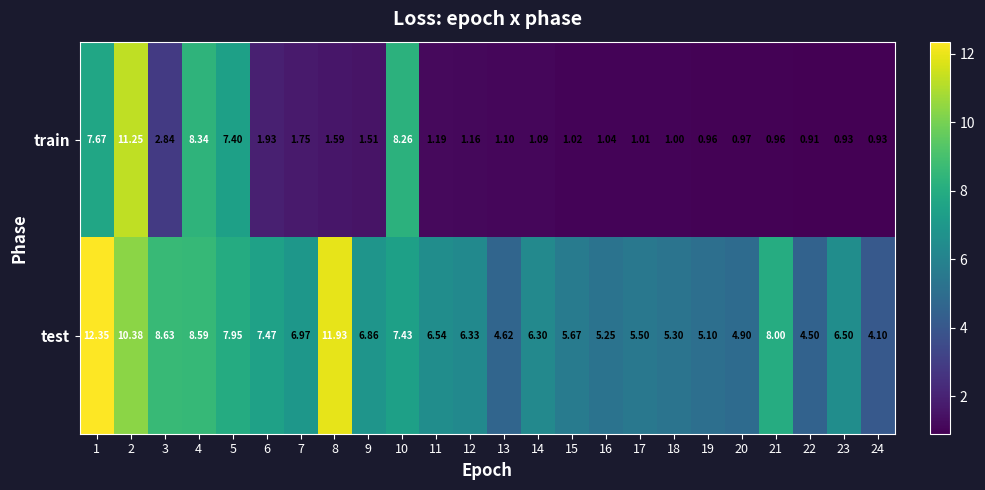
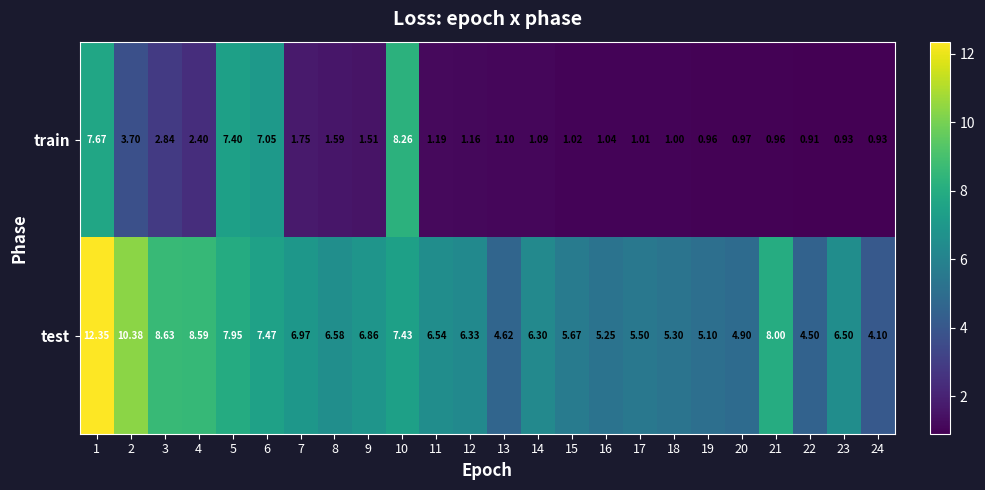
  {
    "train": {
      "1": 7.67,
-     "2": 11.25,
+     "2": 3.70,
      "3": 2.84,
-     "4": 8.34,
+     "4": 2.40,
      "5": 7.40,
-     "6": 1.93,
+     "6": 7.05,
      "7": 1.75,
      "8": 1.59,
      "9": 1.51,
      "10": 8.26,
      "11": 1.19,
      "12": 1.16,
      "13": 1.10,
      "14": 1.09,
      "15": 1.02,
      "16": 1.04,
      "17": 1.01,
      "18": 1.00,
      "19": 0.96,
      "20": 0.97,
      "21": 0.96,
      "22": 0.91,
      "23": 0.93,
      "24": 0.93
    },
    "test": {
      "1": 12.35,
      "2": 10.38,
      "3": 8.63,
      "4": 8.59,
      "5": 7.95,
      "6": 7.47,
      "7": 6.97,
-     "8": 11.93,
+     "8": 6.58,
      "9": 6.86,
      "10": 7.43,
      "11": 6.54,
      "12": 6.33,
      "13": 4.62,
      "14": 6.30,
      "15": 5.67,
      "16": 5.25,
      "17": 5.50,
      "18": 5.30,
      "19": 5.10,
      "20": 4.90,
      "21": 8.00,
      "22": 4.50,
      "23": 6.50,
      "24": 4.10
    }
  }
